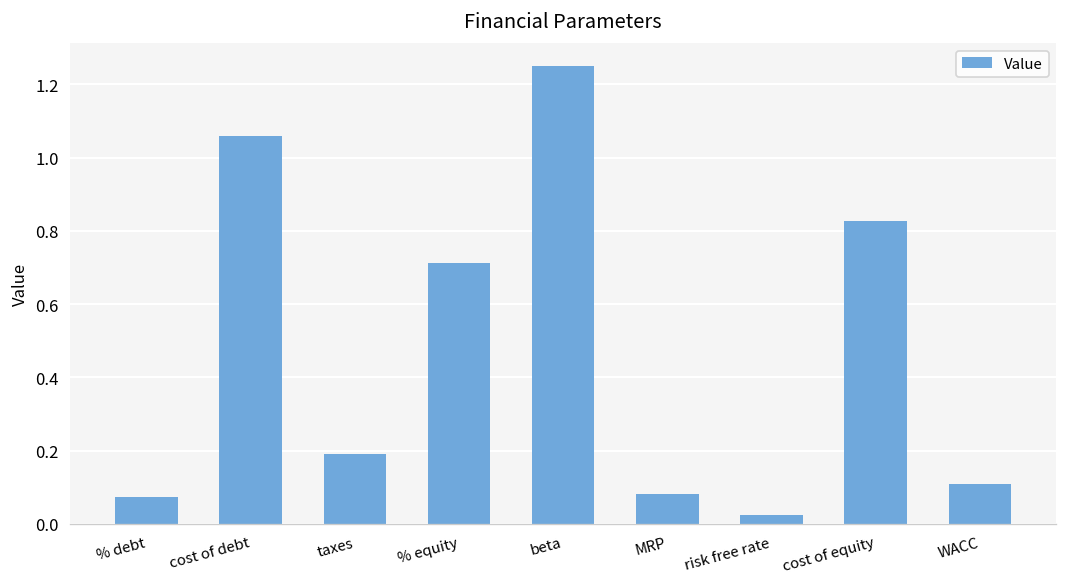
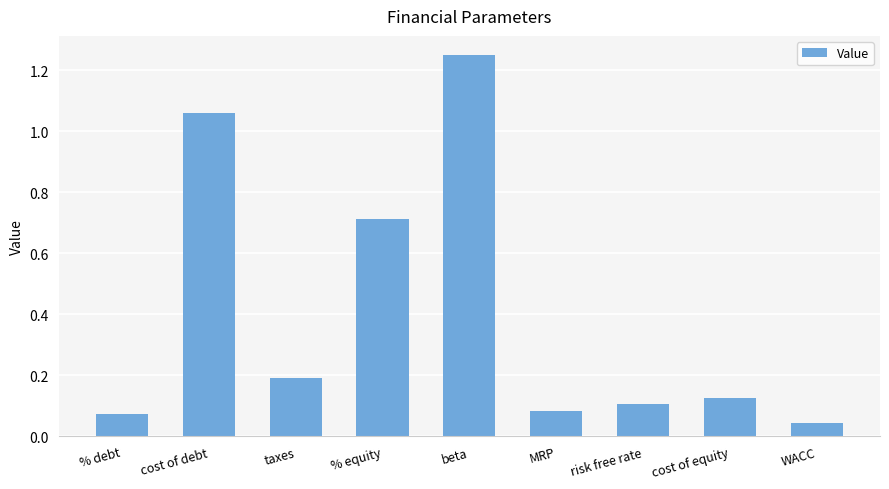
  {
    "% debt": 0.07,
    "cost of debt": 1.06,
    "taxes": 0.19,
    "% equity": 0.71,
    "beta": 1.25,
    "MRP": 0.08,
-   "risk free rate": 0.02,
-   "cost of equity": 0.83,
-   "WACC": 0.11
+   "risk free rate": 0.11,
+   "cost of equity": 0.13,
+   "WACC": 0.04
  }
